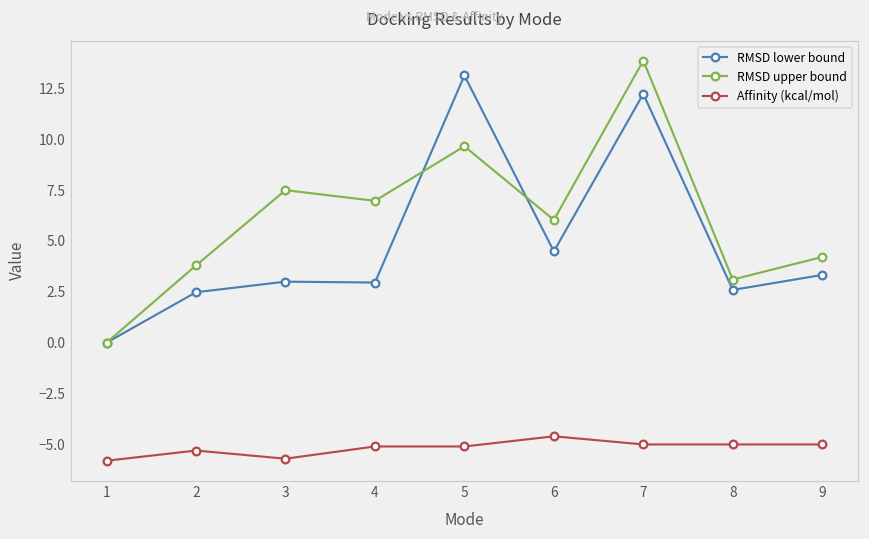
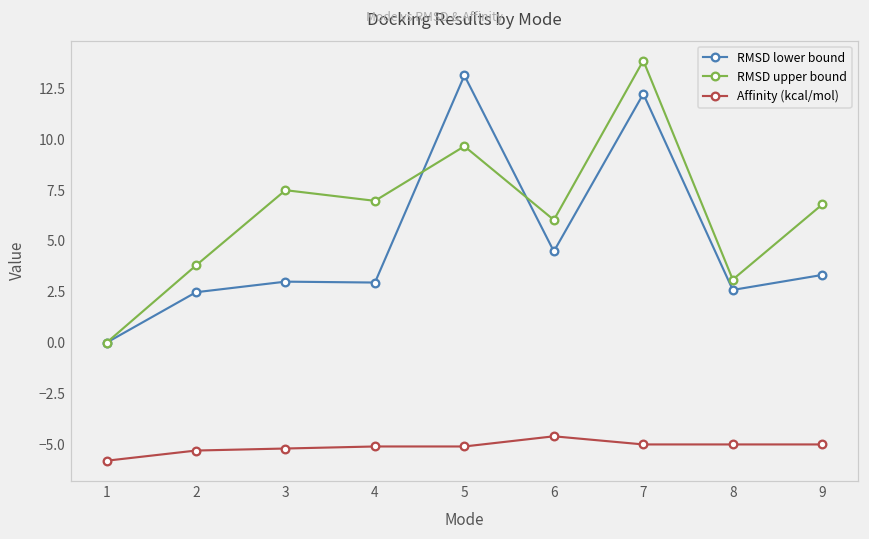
  {
    "RMSD lower bound": {
      "2": 2.5,
      "3": 3.0,
      "4": 3.0,
      "5": 13.1,
      "6": 4.5,
      "7": 12.2,
      "8": 2.6,
      "9": 3.3
    },
    "RMSD upper bound": {
      "2": 3.8,
      "3": 7.5,
      "4": 7.0,
      "5": 9.7,
      "6": 6.0,
      "7": 13.9,
      "8": 3.1,
-     "9": 4.2
+     "9": 6.8
    },
    "Affinity (kcal/mol)": {
      "1": -5.8,
      "2": -5.3,
-     "3": -5.7,
+     "3": -5.2,
      "4": -5.1,
      "5": -5.1,
      "6": -4.6,
      "7": -5.0,
      "8": -5.0,
      "9": -5.0
    }
  }
